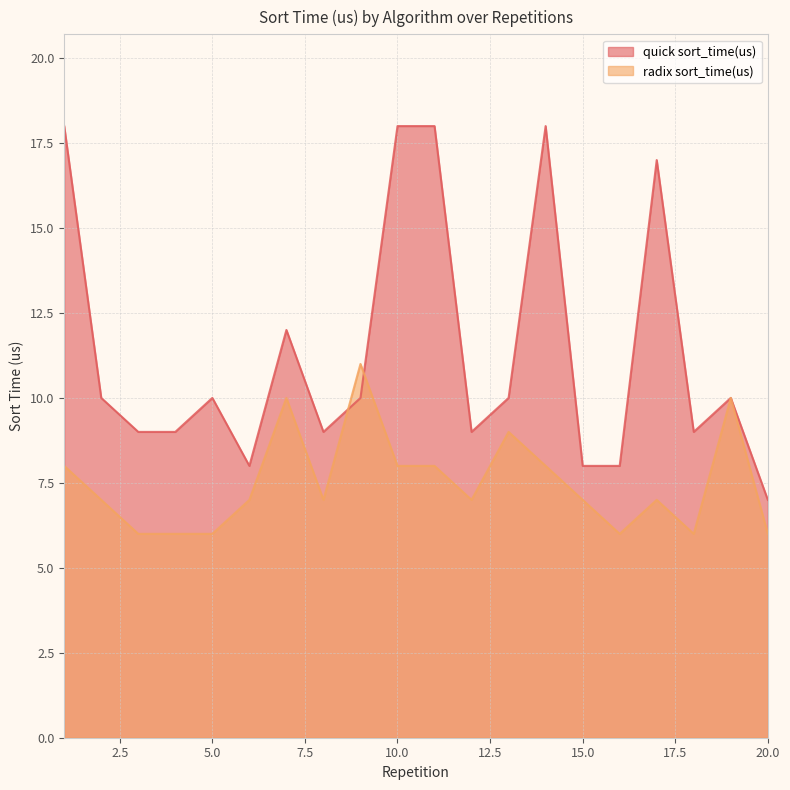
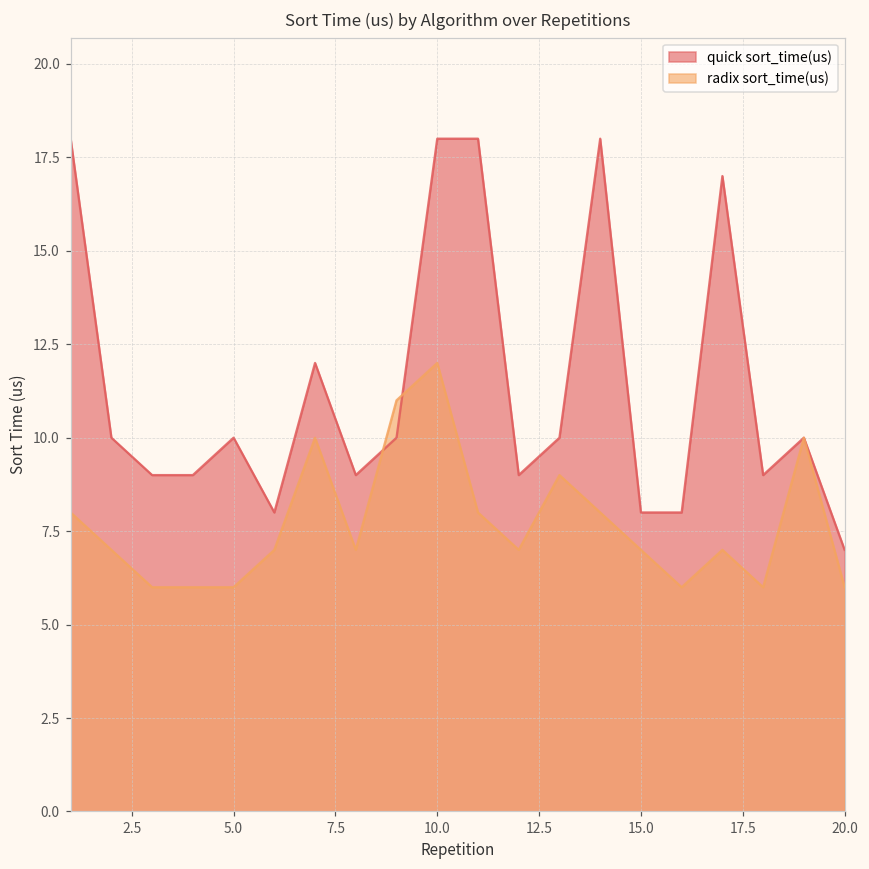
  {
    "quick sort_time(us)": {
      "5.0": 10,
      "10.0": 18,
      "15.0": 8,
      "20.0": 7
    },
    "radix sort_time(us)": {
      "5.0": 6,
-     "10.0": 8,
+     "10.0": 12,
      "15.0": 7,
      "20.0": 6
    }
  }
